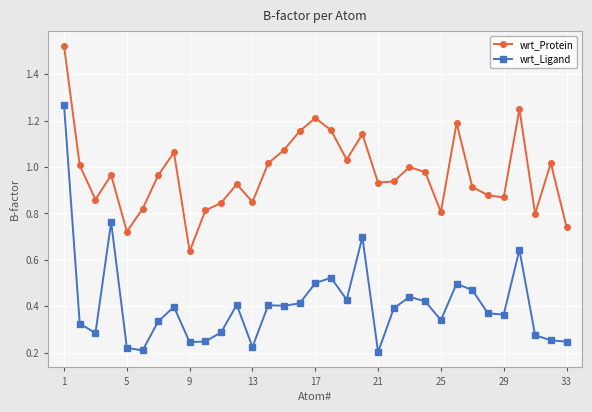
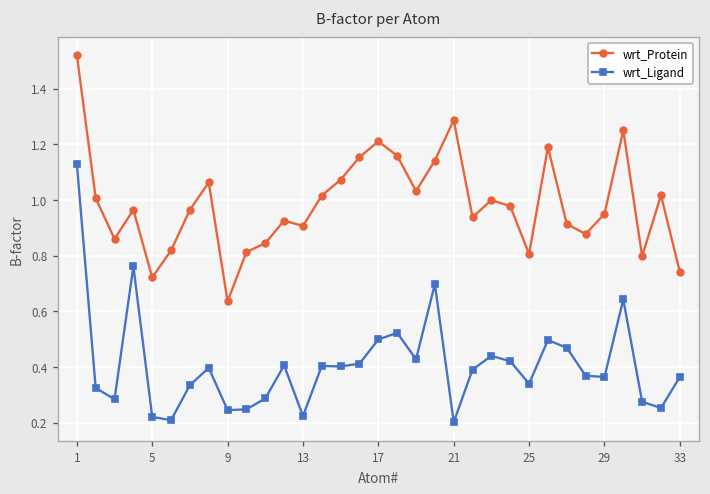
  {
    "wrt_Protein": {
      "1": 1.52,
      "5": 0.72,
      "9": 0.64,
-     "13": 0.85,
+     "13": 0.91,
      "17": 1.21,
-     "21": 0.93,
+     "21": 1.29,
      "25": 0.81,
-     "29": 0.87,
+     "29": 0.95,
      "33": 0.74
    },
    "wrt_Ligand": {
-     "1": 1.27,
+     "1": 1.13,
      "5": 0.22,
      "9": 0.25,
      "13": 0.22,
      "17": 0.50,
      "21": 0.20,
      "25": 0.34,
      "29": 0.36,
-     "33": 0.25
+     "33": 0.36
    }
  }
